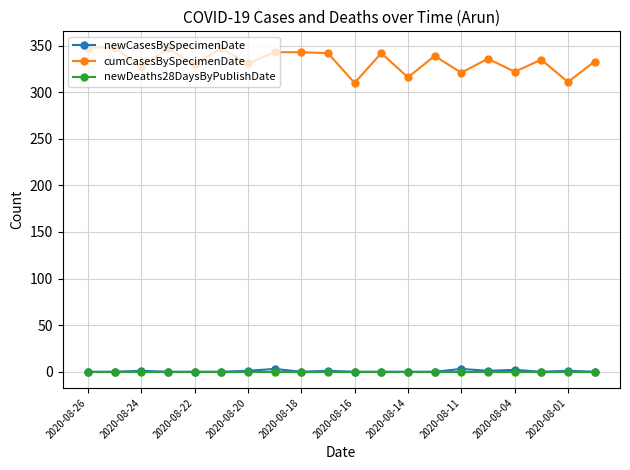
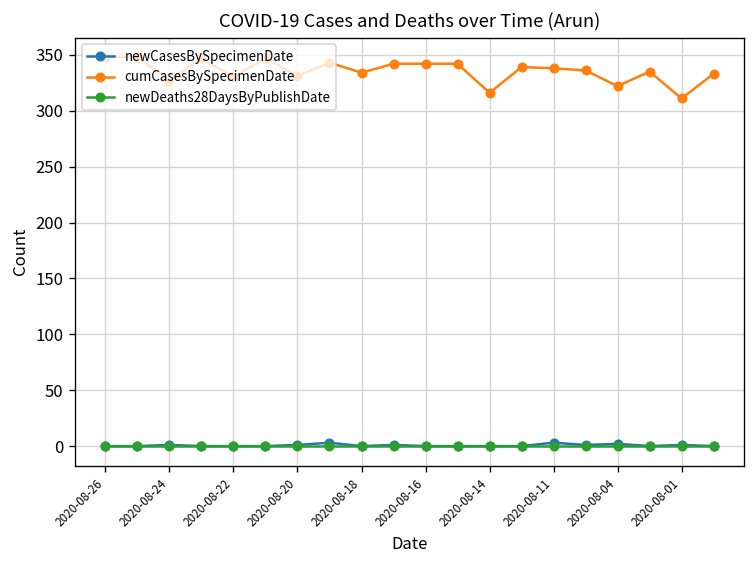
  {
    "newCasesBySpecimenDate": {
      "2020-08-11": 0
    },
    "cumCasesBySpecimenDate": {
-     "2020-08-18": 340,
-     "2020-08-16": 310,
+     "2020-08-18": 330,
+     "2020-08-16": 340,
      "2020-08-14": 320,
-     "2020-08-11": 320,
+     "2020-08-11": 340,
      "2020-08-04": 320,
      "2020-08-01": 310
    },
    "newDeaths28DaysByPublishDate": {
      "2020-08-11": 0
    }
  }
